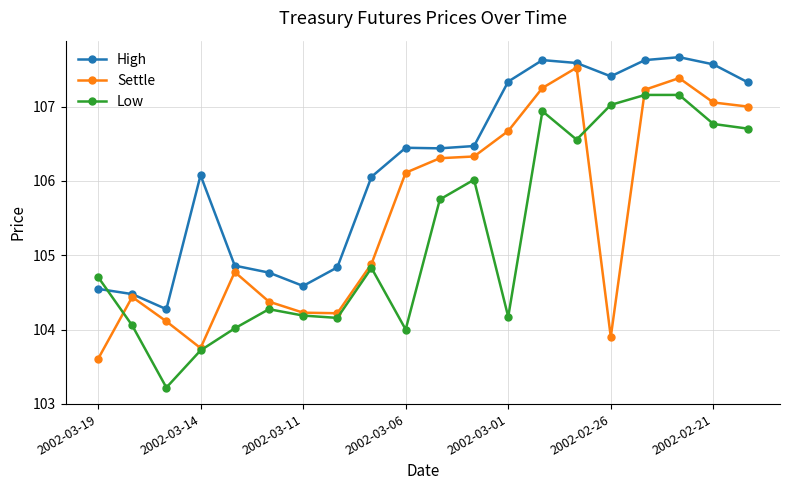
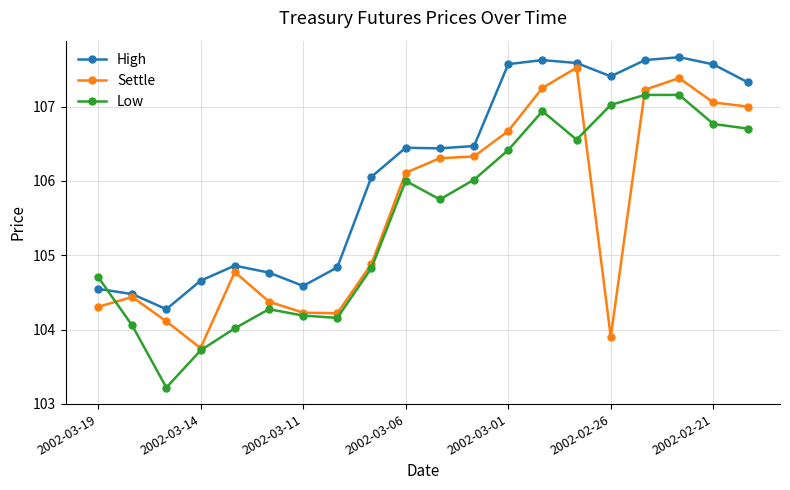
  {
    "High": {
      "2002-03-19": 104.5,
-     "2002-03-14": 106.1,
+     "2002-03-14": 104.7,
      "2002-03-11": 104.6,
      "2002-03-06": 106.4,
-     "2002-03-01": 107.3,
+     "2002-03-01": 107.6,
      "2002-02-26": 107.4,
      "2002-02-21": 107.6
    },
    "Settle": {
-     "2002-03-19": 103.6,
+     "2002-03-19": 104.3,
      "2002-03-11": 104.2,
      "2002-03-06": 106.1,
      "2002-03-01": 106.7,
      "2002-02-26": 103.9,
      "2002-02-21": 107.1
    },
    "Low": {
      "2002-03-19": 104.7,
      "2002-03-11": 104.2,
-     "2002-03-06": 104,
-     "2002-03-01": 104.2,
+     "2002-03-06": 106,
+     "2002-03-01": 106.4,
      "2002-02-26": 107.0,
      "2002-02-21": 106.8
    }
  }
